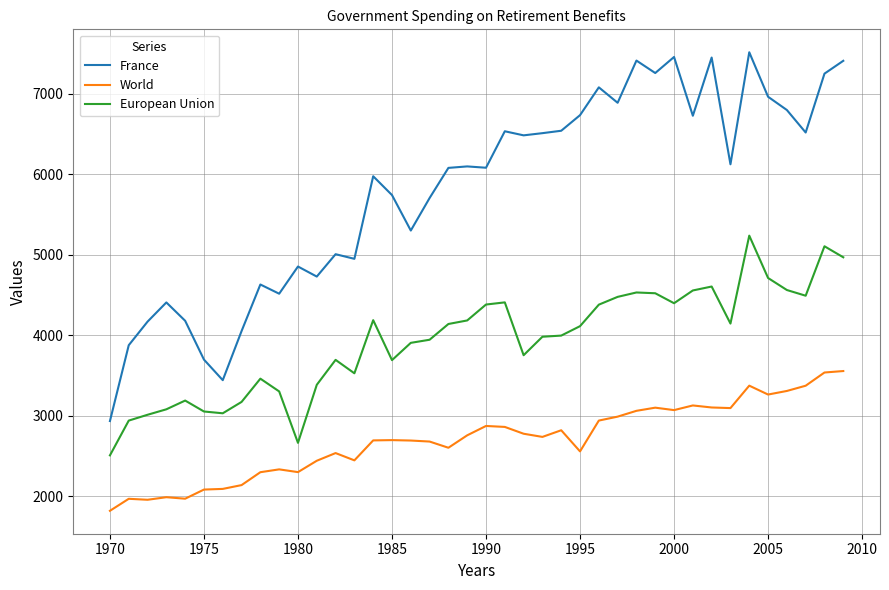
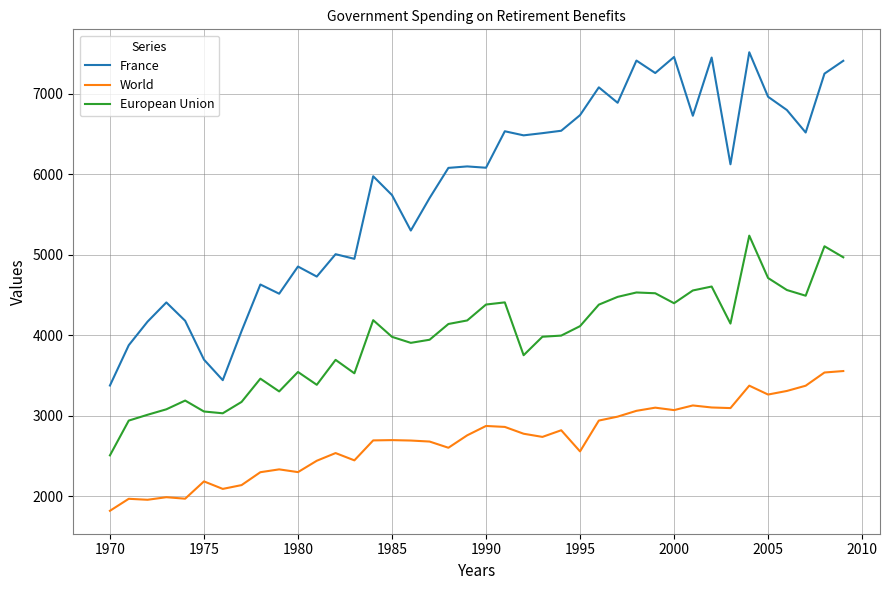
  {
    "France": {
-     "1970": 2900,
+     "1970": 3400,
      "1975": 3700,
      "1980": 4900,
      "1985": 5700,
      "1990": 6100,
      "1995": 6700,
      "2000": 7500,
      "2005": 7000
    },
    "World": {
      "1970": 1800,
-     "1975": 2100,
+     "1975": 2200,
      "1980": 2300,
      "1985": 2700,
      "1990": 2900,
      "1995": 2600,
      "2000": 3100,
      "2005": 3300
    },
    "European Union": {
      "1970": 2500,
      "1975": 3100,
-     "1980": 2700,
-     "1985": 3700,
+     "1980": 3500,
+     "1985": 4000,
      "1990": 4400,
      "1995": 4100,
      "2000": 4400,
      "2005": 4700
    }
  }
